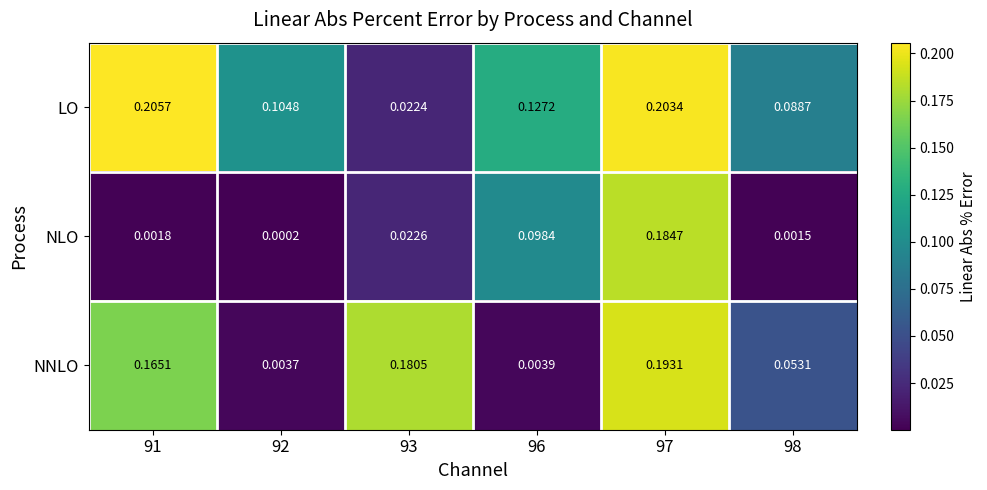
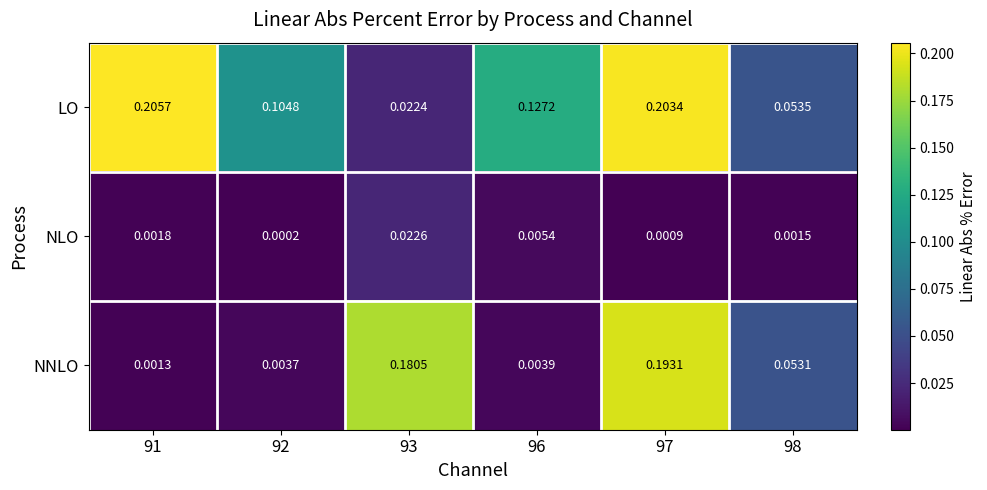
  {
    "LO": {
      "91": 0.2057,
      "92": 0.1048,
      "93": 0.0224,
      "96": 0.1272,
      "97": 0.2034,
-     "98": 0.0887
+     "98": 0.0535
    },
    "NLO": {
      "91": 0.0018,
      "92": 0.0002,
      "93": 0.0226,
-     "96": 0.0984,
-     "97": 0.1847,
+     "96": 0.0054,
+     "97": 0.0009,
      "98": 0.0015
    },
    "NNLO": {
-     "91": 0.1651,
+     "91": 0.0013,
      "92": 0.0037,
      "93": 0.1805,
      "96": 0.0039,
      "97": 0.1931,
      "98": 0.0531
    }
  }
